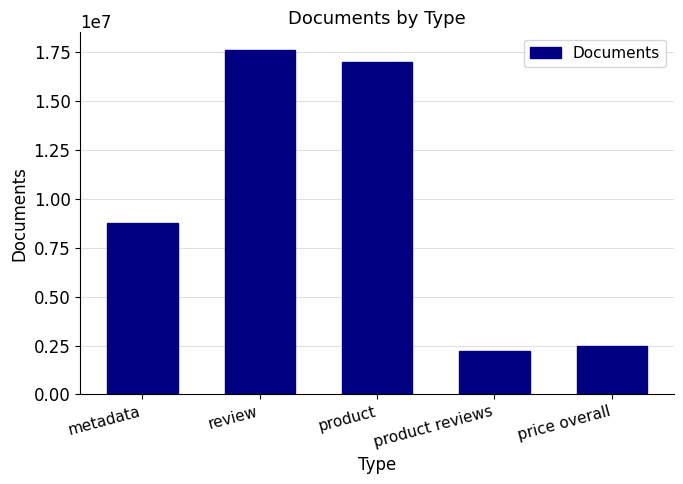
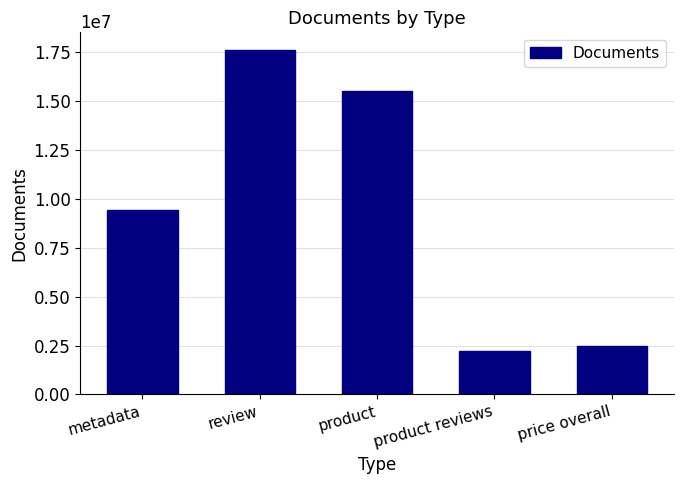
  {
-   "metadata": 8800000,
+   "metadata": 9400000,
    "review": 17600000,
-   "product": 17000000,
+   "product": 15500000,
    "product reviews": 2200000,
    "price overall": 2500000
  }
